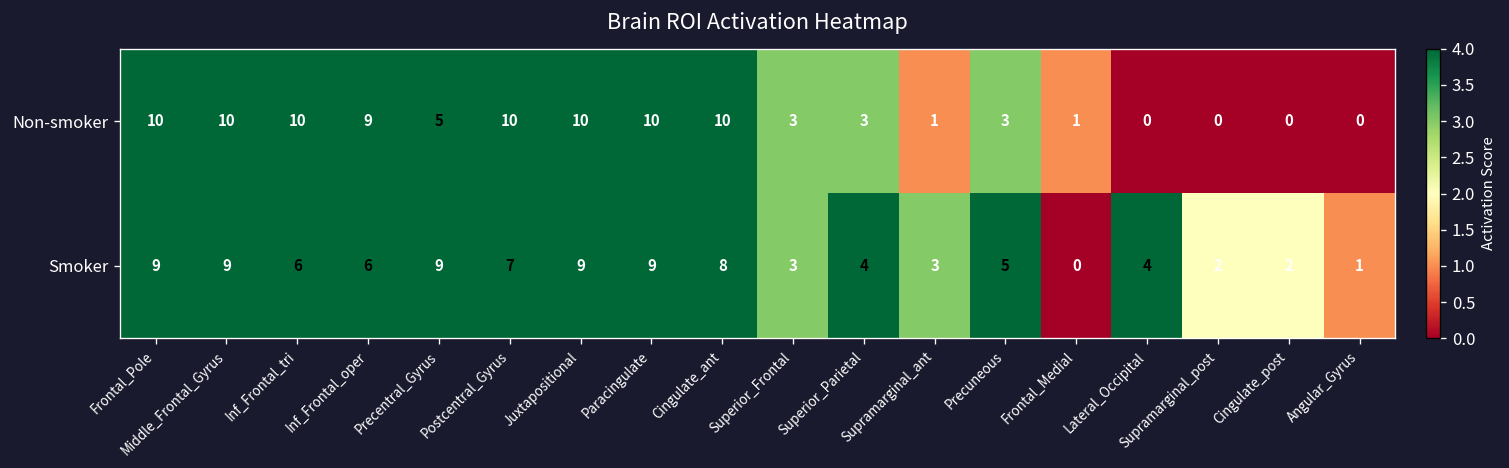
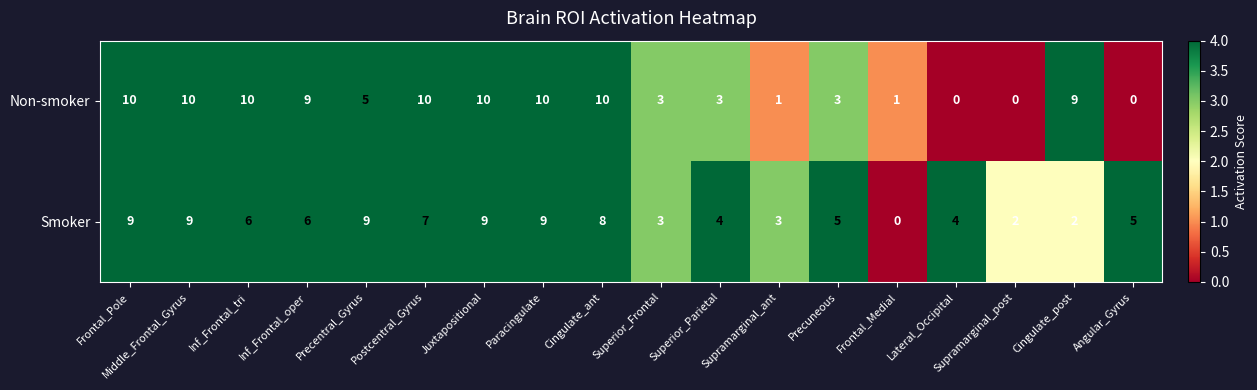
  {
    "Non-smoker": {
      "Frontal_Pole": 10,
      "Middle_Frontal_Gyrus": 10,
      "Inf_Frontal_tri": 10,
      "Inf_Frontal_oper": 9,
      "Precentral_Gyrus": 5,
      "Postcentral_Gyrus": 10,
      "Juxtapositional": 10,
      "Paracingulate": 10,
      "Cingulate_ant": 10,
      "Superior_Frontal": 3,
      "Superior_Parietal": 3,
      "Supramarginal_ant": 1,
      "Precuneous": 3,
      "Frontal_Medial": 1,
      "Lateral_Occipital": 0,
      "Supramarginal_post": 0,
-     "Cingulate_post": 0,
+     "Cingulate_post": 9,
      "Angular_Gyrus": 0
    },
    "Smoker": {
      "Frontal_Pole": 9,
      "Middle_Frontal_Gyrus": 9,
      "Inf_Frontal_tri": 6,
      "Inf_Frontal_oper": 6,
      "Precentral_Gyrus": 9,
      "Postcentral_Gyrus": 7,
      "Juxtapositional": 9,
      "Paracingulate": 9,
      "Cingulate_ant": 8,
      "Superior_Frontal": 3,
      "Superior_Parietal": 4,
      "Supramarginal_ant": 3,
      "Precuneous": 5,
      "Frontal_Medial": 0,
      "Lateral_Occipital": 4,
      "Supramarginal_post": 2,
      "Cingulate_post": 2,
-     "Angular_Gyrus": 1
+     "Angular_Gyrus": 5
    }
  }
